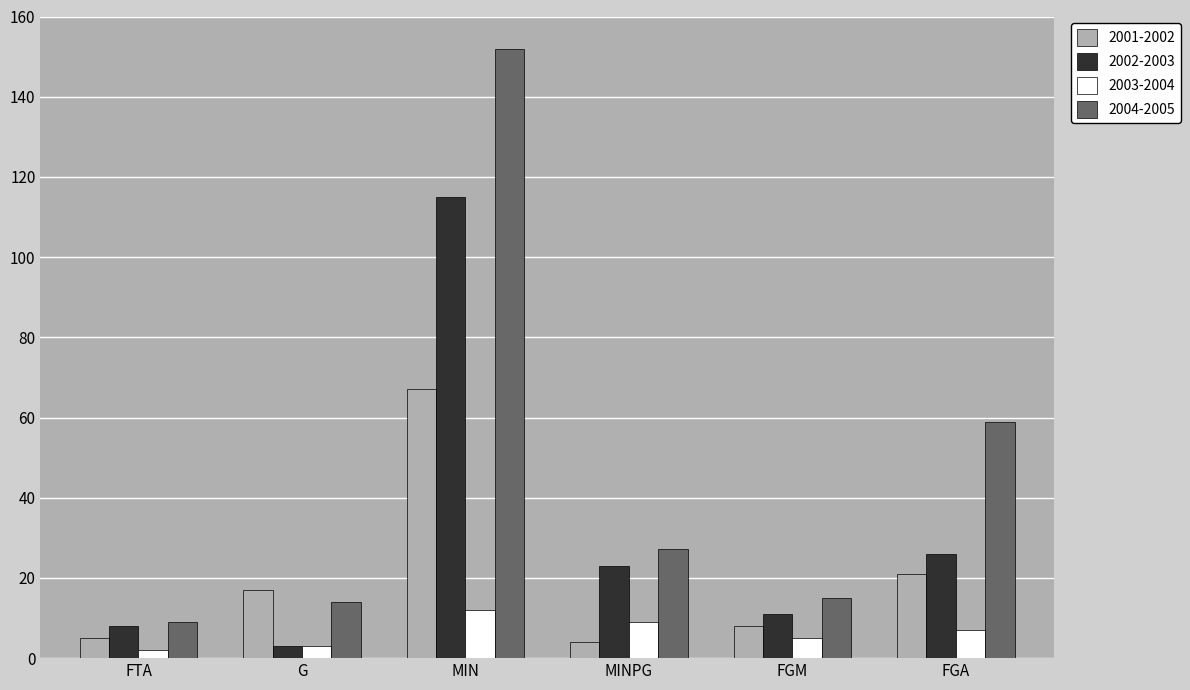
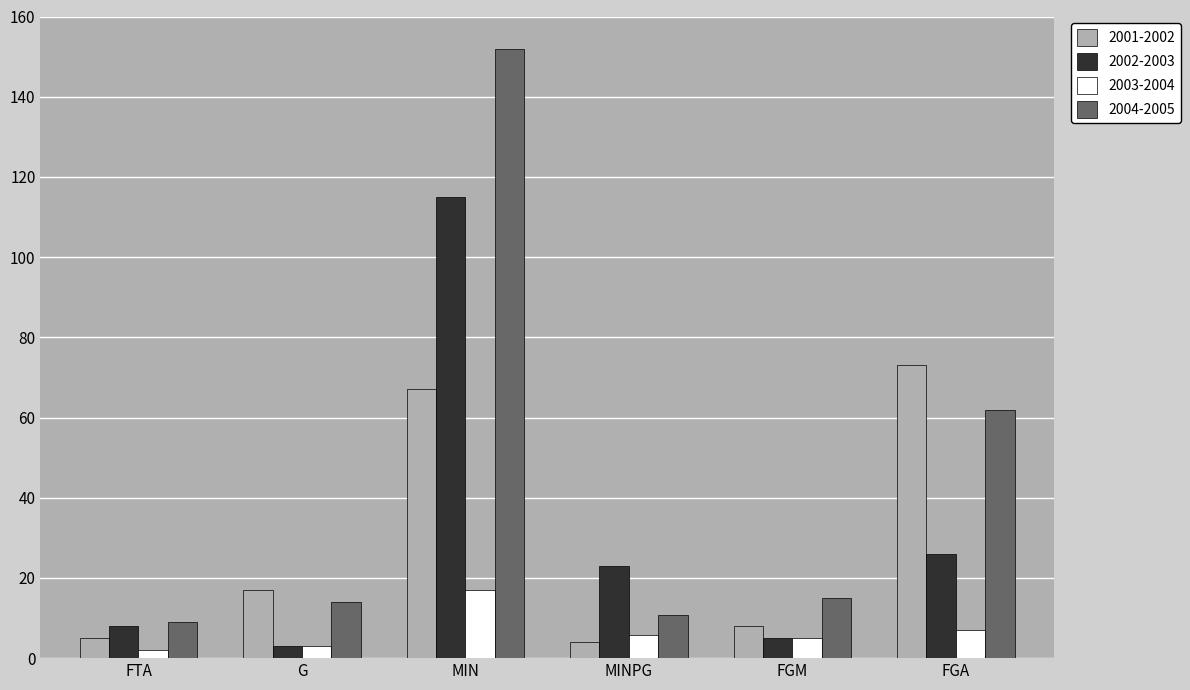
  {
    "2001-2002": {
      "FTA": 5,
      "G": 17,
      "MIN": 67,
      "MINPG": 4,
      "FGM": 8,
-     "FGA": 21
+     "FGA": 73
    },
    "2002-2003": {
      "FTA": 8,
      "G": 3,
      "MIN": 115,
      "MINPG": 23,
-     "FGM": 11,
+     "FGM": 5,
      "FGA": 26
    },
    "2003-2004": {
      "FTA": 2,
      "G": 3,
-     "MIN": 12,
-     "MINPG": 9,
+     "MIN": 17,
+     "MINPG": 6,
      "FGM": 5,
      "FGA": 7
    },
    "2004-2005": {
      "FTA": 9,
      "G": 14,
      "MIN": 152,
-     "MINPG": 27,
+     "MINPG": 11,
      "FGM": 15,
-     "FGA": 59
+     "FGA": 62
    }
  }
